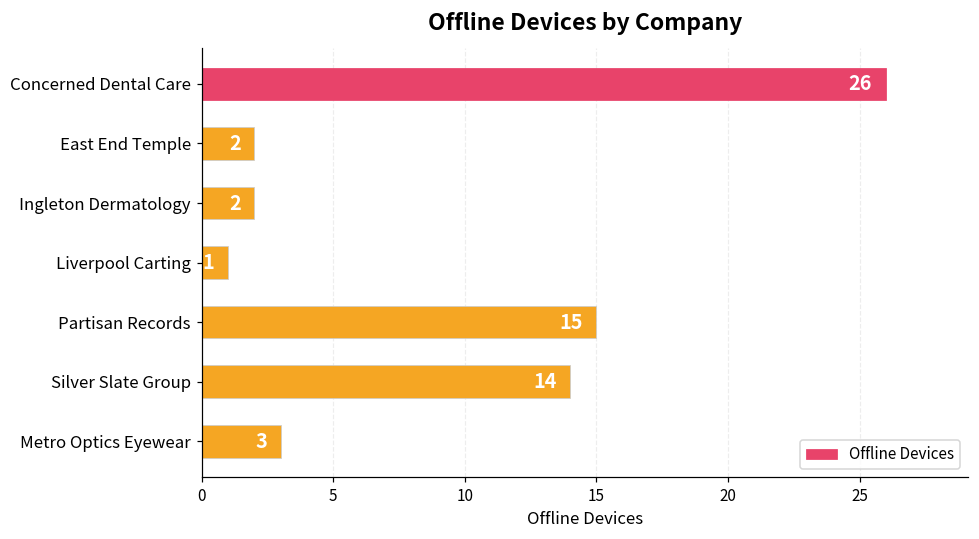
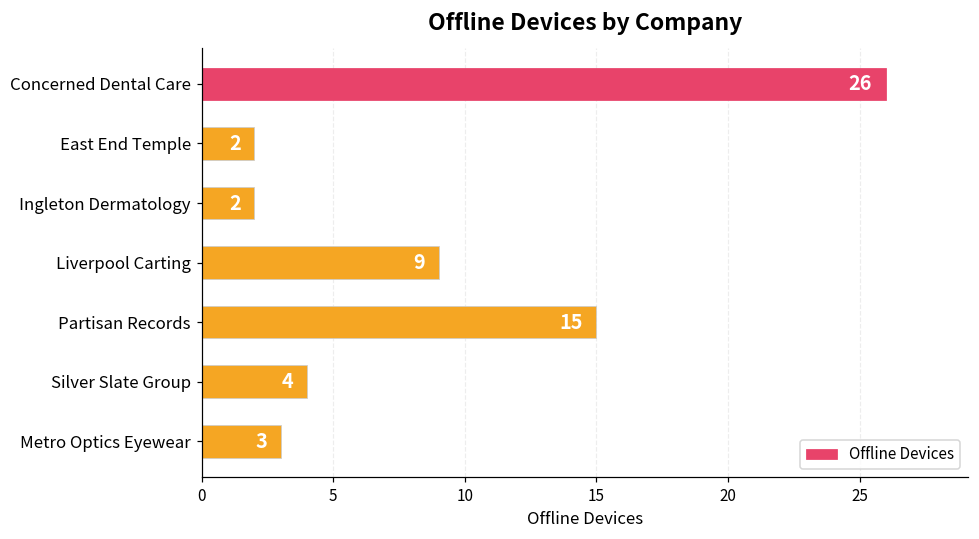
  {
    "Concerned Dental Care": 26,
    "East End Temple": 2,
    "Ingleton Dermatology": 2,
-   "Liverpool Carting": 1,
+   "Liverpool Carting": 9,
    "Partisan Records": 15,
-   "Silver Slate Group": 14,
+   "Silver Slate Group": 4,
    "Metro Optics Eyewear": 3
  }
